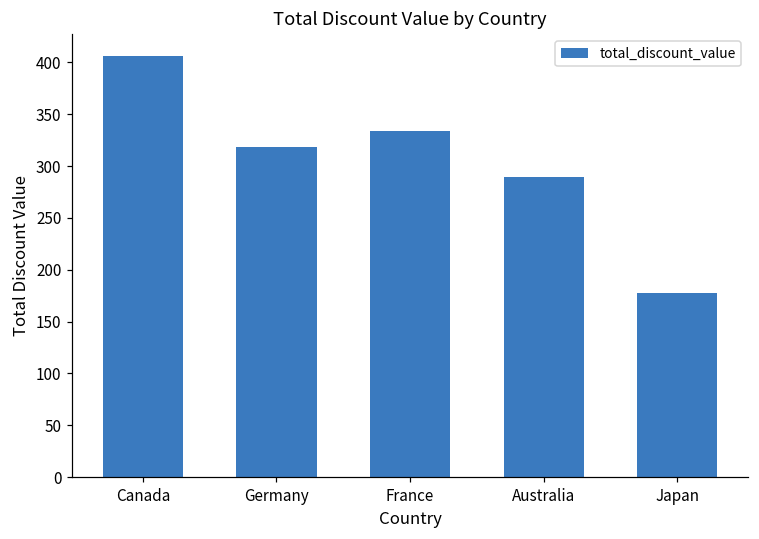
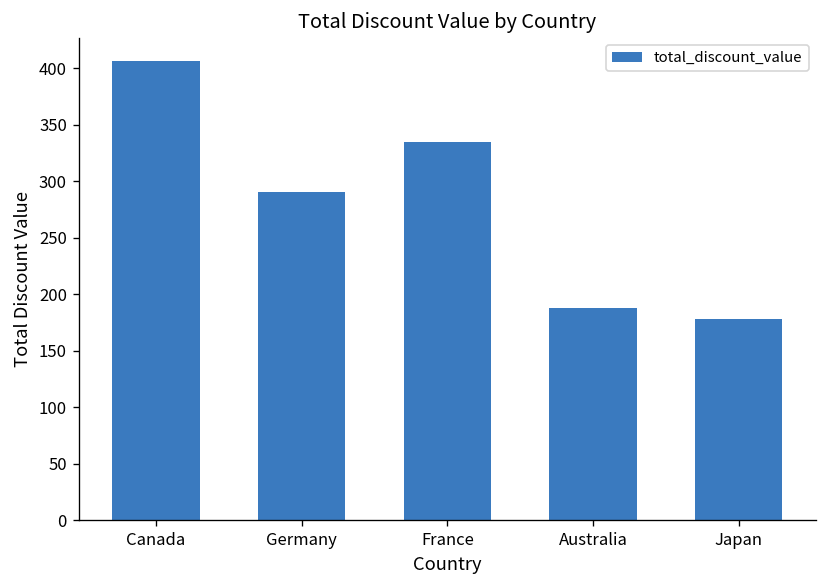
  {
    "Canada": 410,
-   "Germany": 320,
+   "Germany": 290,
    "France": 330,
-   "Australia": 290,
+   "Australia": 190,
    "Japan": 180
  }
